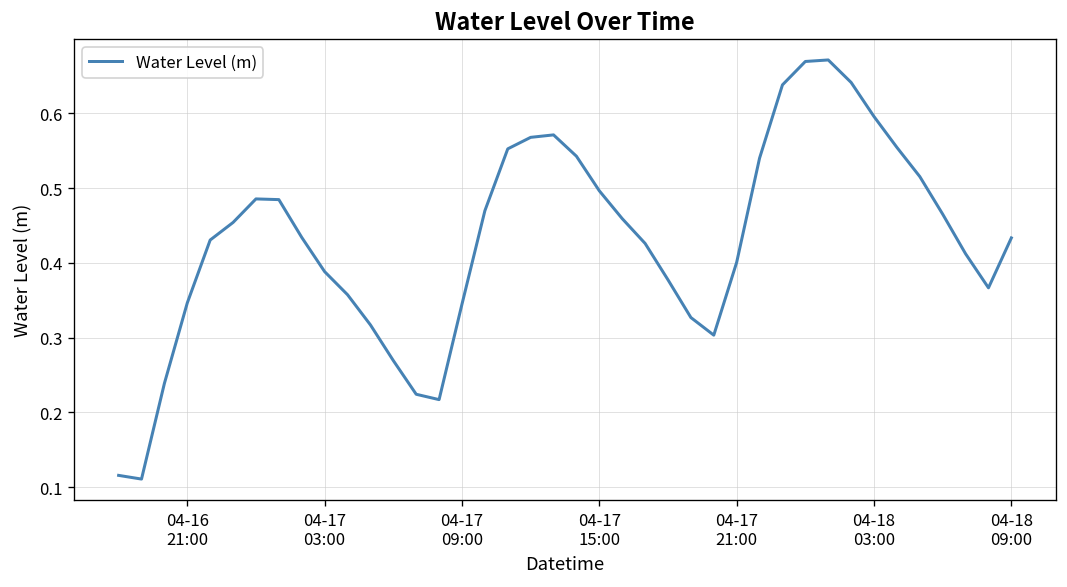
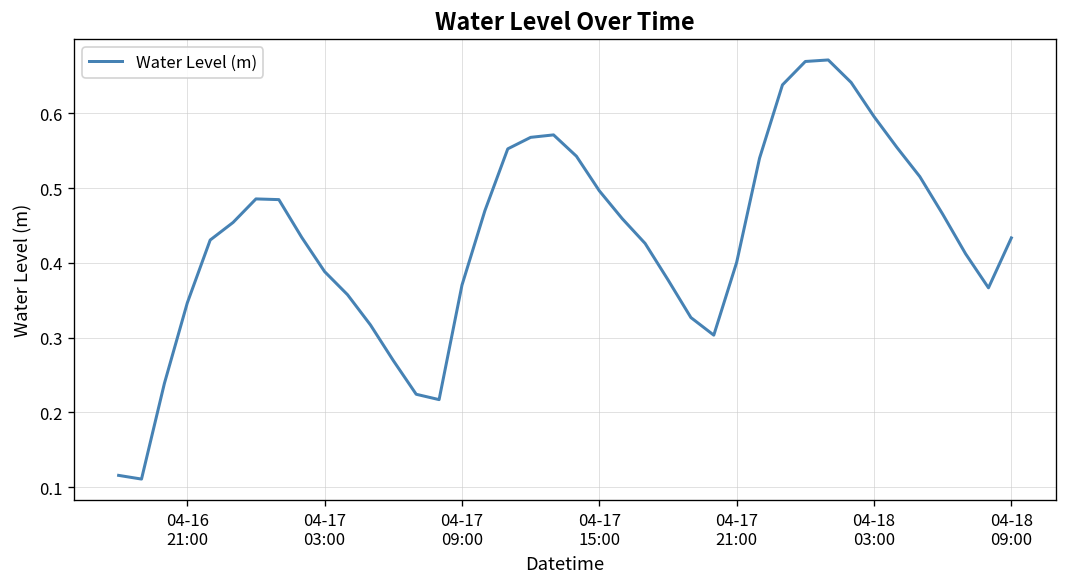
  {
    "04-16 21:00": 0.35,
    "04-17 03:00": 0.39,
-   "04-17 09:00": 0.34,
+   "04-17 09:00": 0.37,
    "04-17 15:00": 0.50,
    "04-17 21:00": 0.40,
    "04-18 03:00": 0.60,
    "04-18 09:00": 0.43
  }
